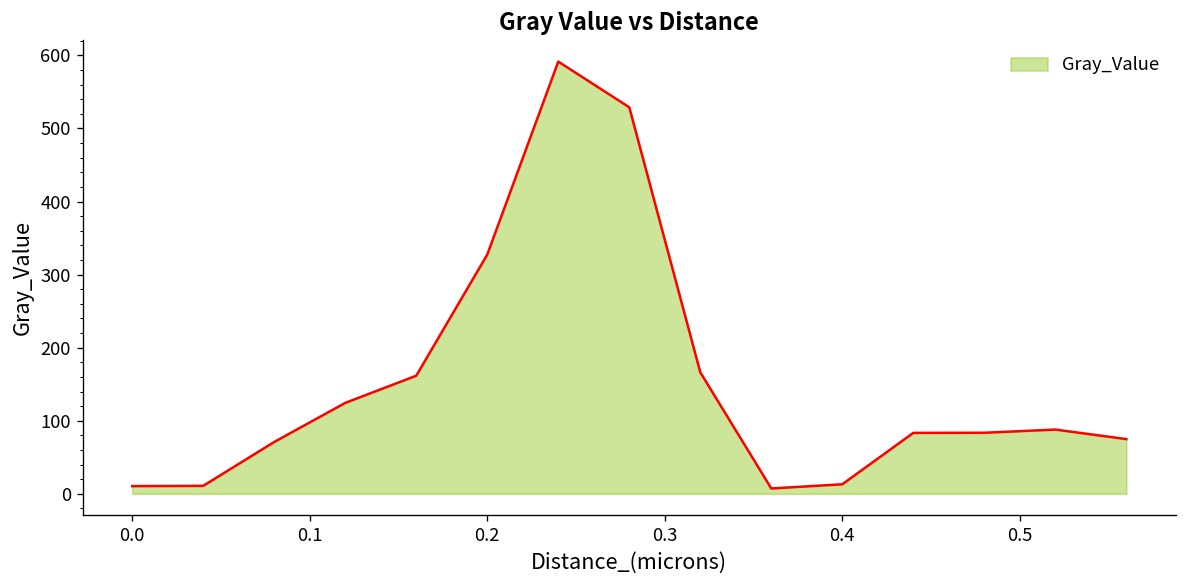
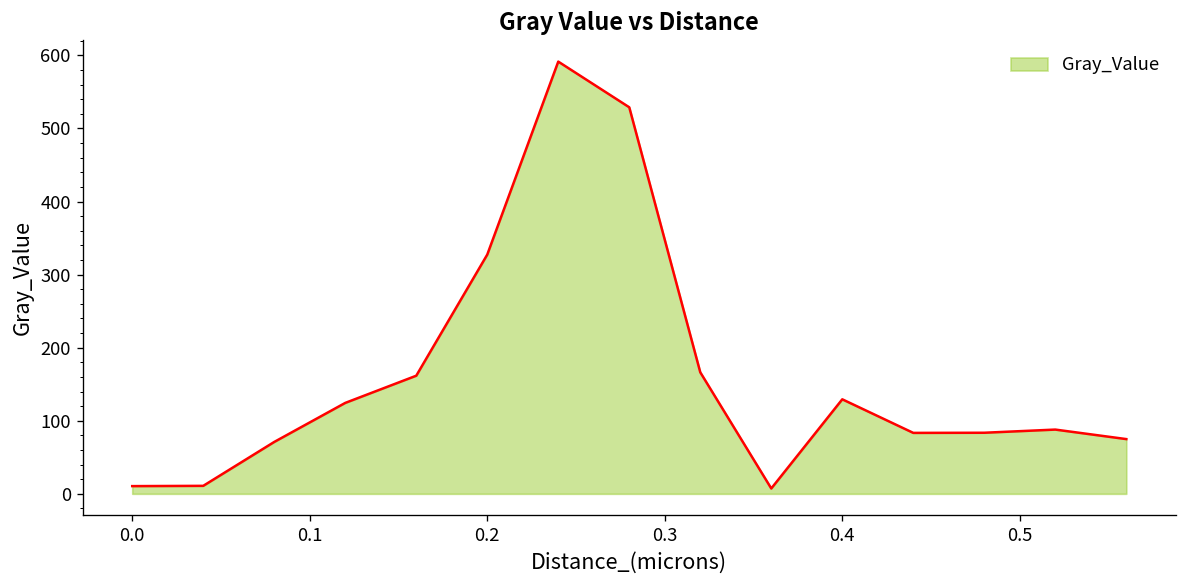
  {
    "0.0": 10,
    "0.2": 330,
-   "0.4": 10
+   "0.4": 130
  }
